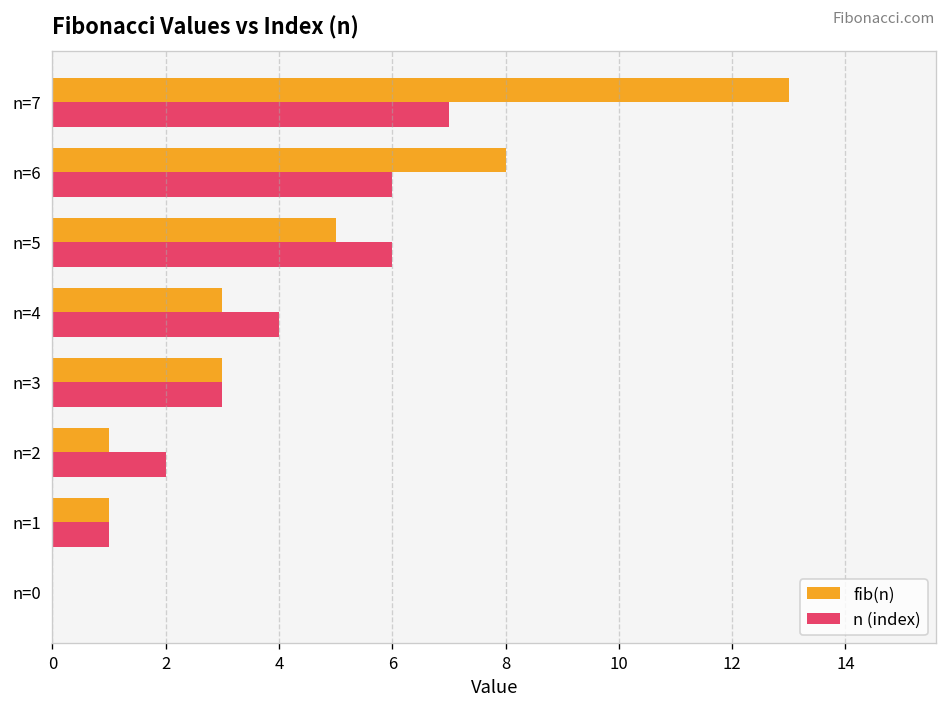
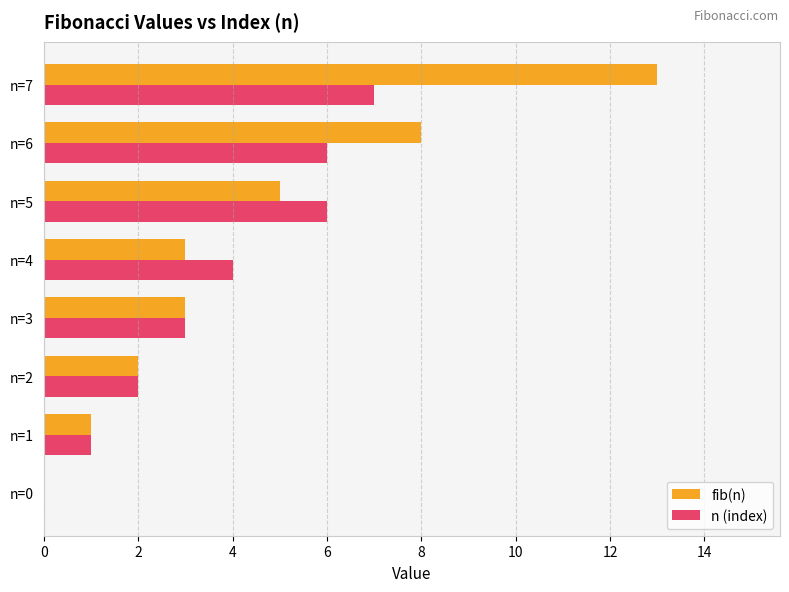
  {
    "fib(n)": {
      "n=7": 13,
      "n=6": 8,
      "n=5": 5,
      "n=4": 3,
      "n=3": 3,
-     "n=2": 1,
+     "n=2": 2,
      "n=1": 1,
      "n=0": 0
    },
    "n (index)": {
      "n=7": 7,
      "n=6": 6,
      "n=5": 6,
      "n=4": 4,
      "n=3": 3,
      "n=2": 2,
      "n=1": 1,
      "n=0": 0
    }
  }
